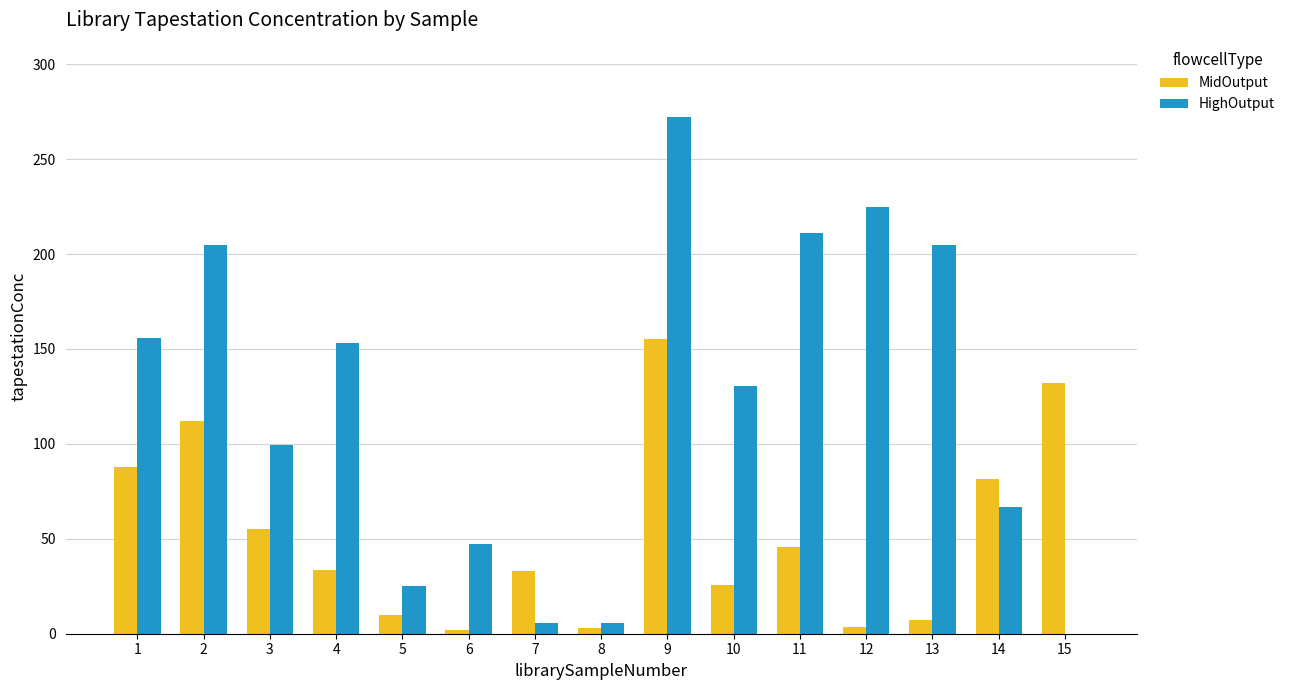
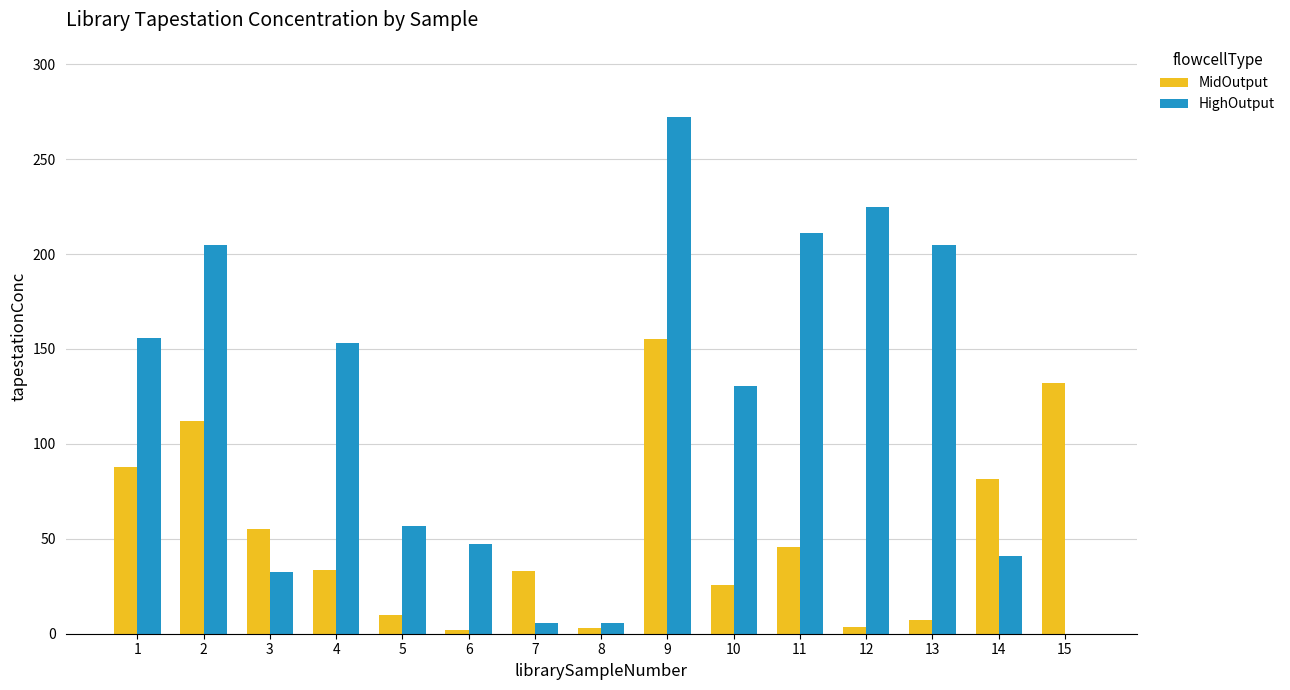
  {
    "MidOutput": {
      "1": 88,
      "2": 112,
      "3": 55,
      "4": 33,
      "5": 10,
      "6": 2,
      "7": 33,
      "8": 3,
      "9": 155,
      "10": 26,
      "11": 46,
      "12": 4,
      "13": 7,
      "14": 81,
      "15": 132
    },
    "HighOutput": {
      "1": 156,
      "2": 205,
-     "3": 100,
+     "3": 32,
      "4": 153,
-     "5": 25,
+     "5": 57,
      "6": 47,
      "7": 6,
      "8": 6,
      "9": 272,
      "10": 131,
      "11": 211,
      "12": 225,
      "13": 205,
-     "14": 67,
+     "14": 41,
      "15": 0
    }
  }
